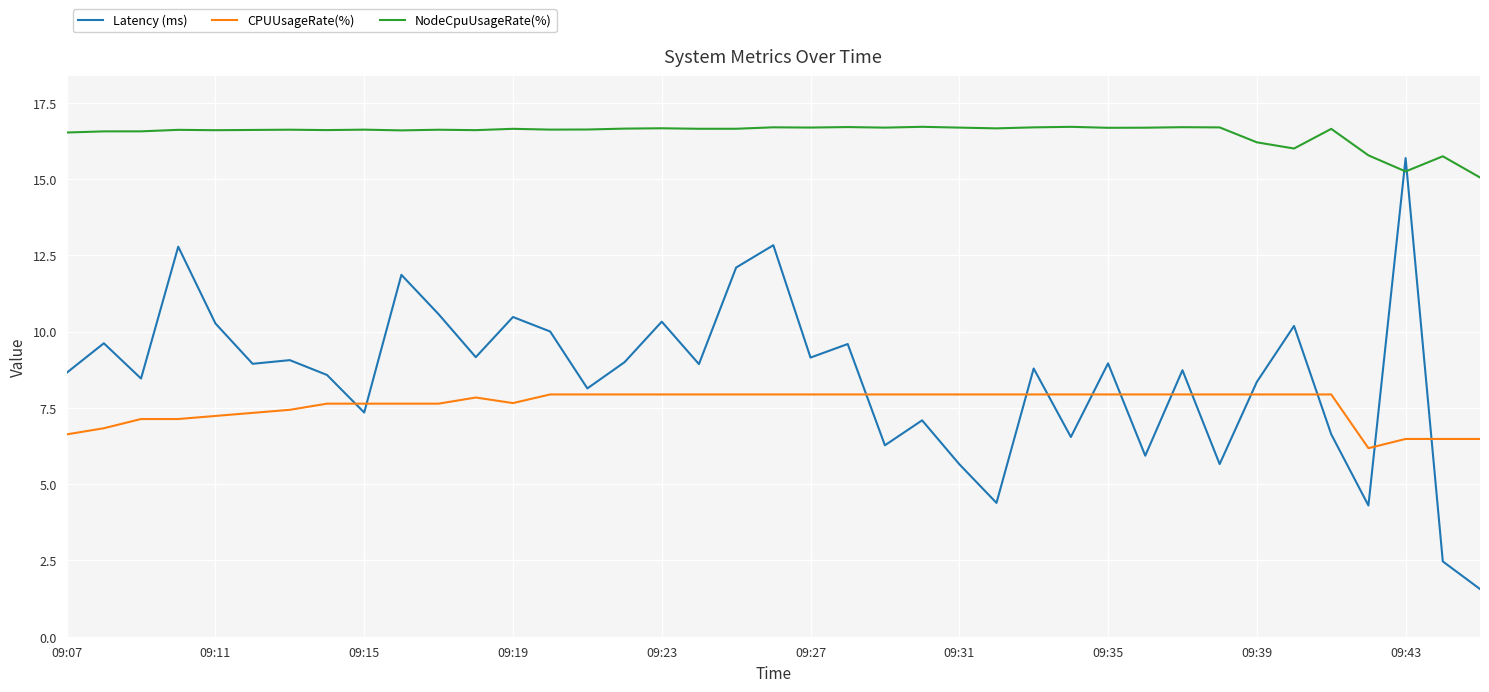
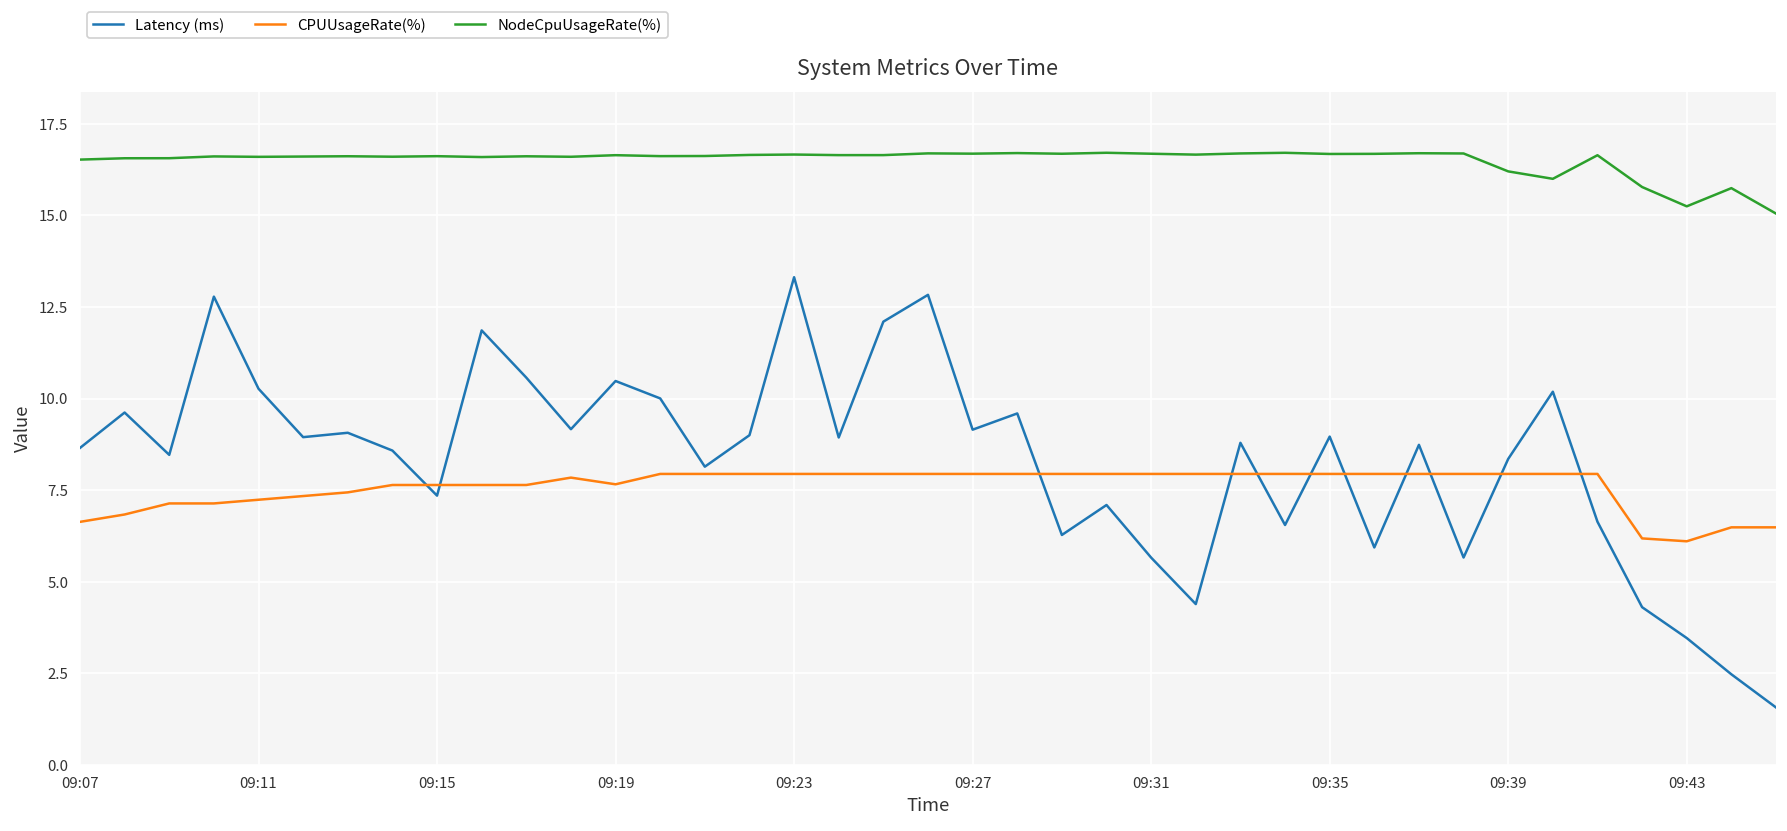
  {
    "Latency (ms)": {
      "09:07": 8.7,
      "09:11": 10.3,
      "09:15": 7.3,
      "09:19": 10.5,
-     "09:23": 10.3,
+     "09:23": 13.3,
      "09:27": 9.1,
      "09:31": 5.7,
      "09:35": 9.0,
      "09:39": 8.4,
-     "09:43": 15.7
+     "09:43": 3.5
    },
    "CPUUsageRate(%)": {
      "09:07": 6.6,
      "09:11": 7.2,
      "09:15": 7.6,
      "09:19": 7.7,
      "09:23": 7.9,
      "09:27": 7.9,
      "09:31": 7.9,
      "09:35": 7.9,
      "09:39": 7.9,
-     "09:43": 6.5
+     "09:43": 6.1
    },
    "NodeCpuUsageRate(%)": {
      "09:07": 16.5,
      "09:11": 16.6,
      "09:15": 16.6,
      "09:19": 16.6,
      "09:23": 16.7,
      "09:27": 16.7,
      "09:31": 16.7,
      "09:35": 16.7,
      "09:39": 16.2,
      "09:43": 15.2
    }
  }
